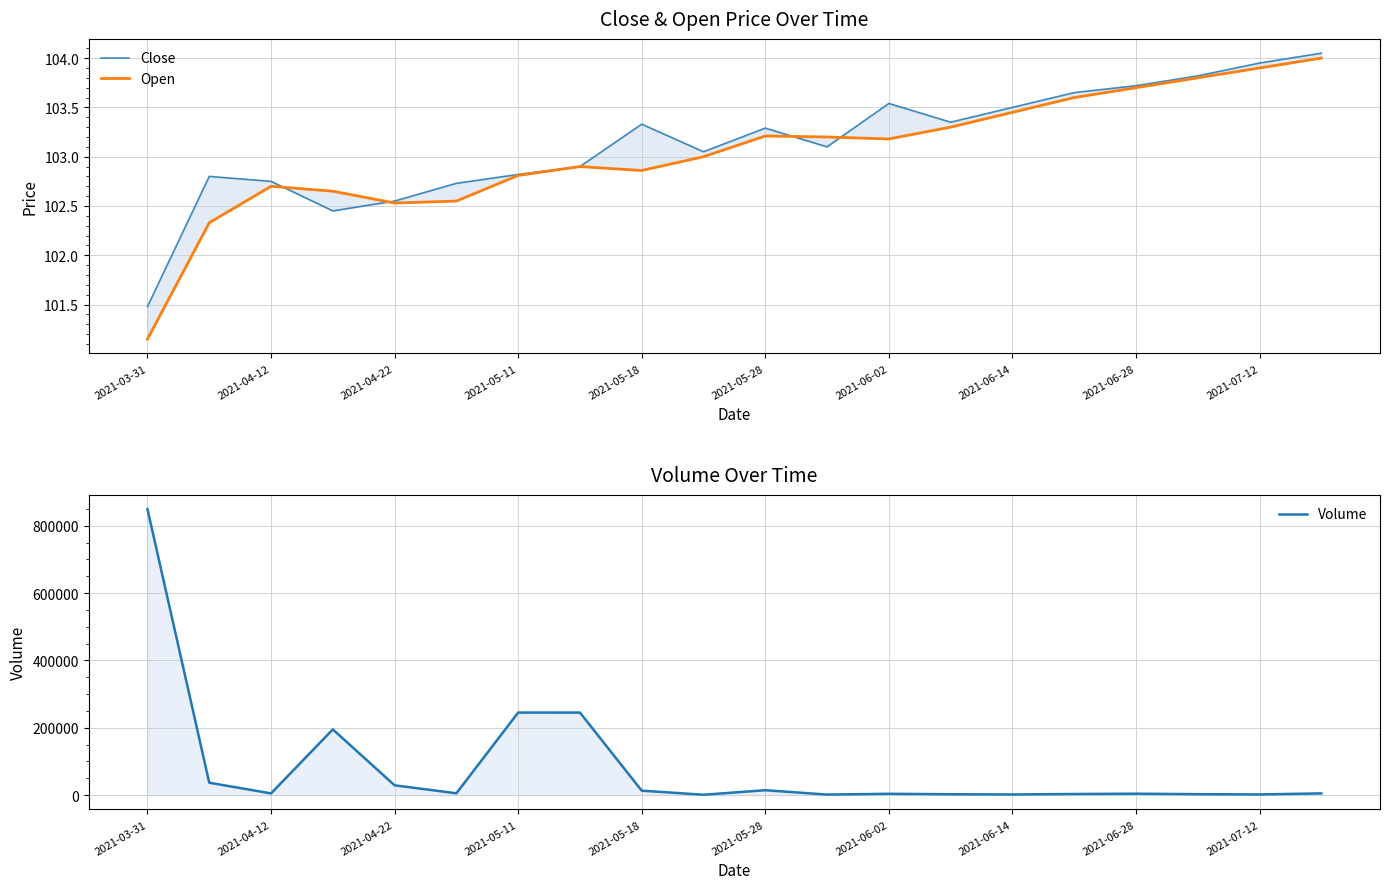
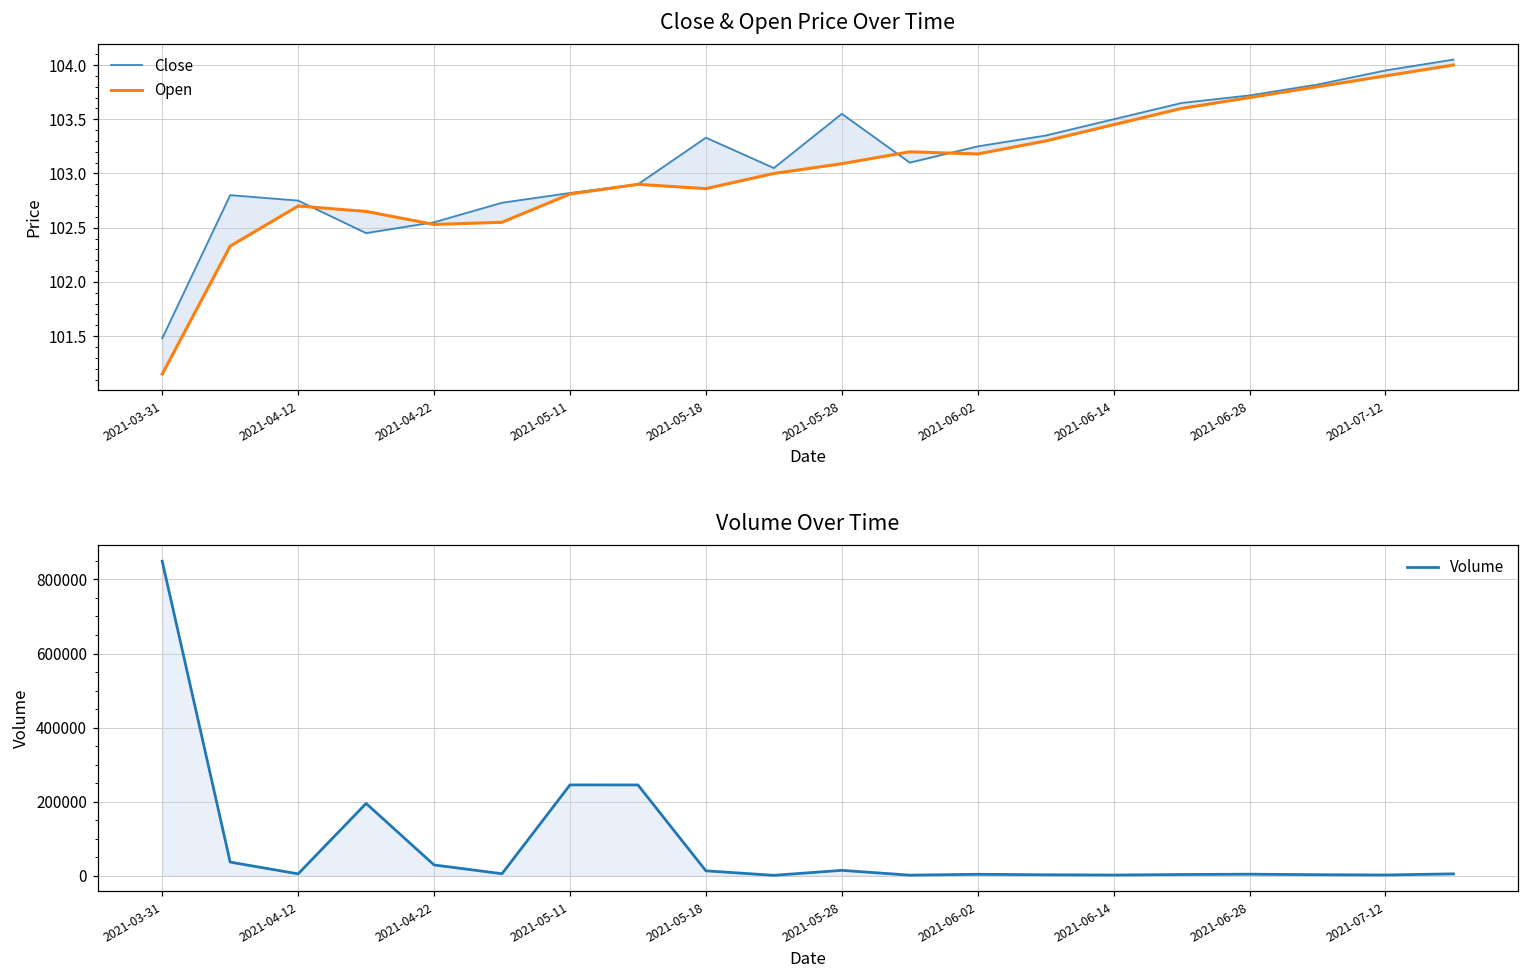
  {
    "Close & Open Price Over Time": {
      "Close": {
-       "2021-05-28": 103.3,
-       "2021-06-02": 103.5
+       "2021-05-28": 103.6,
+       "2021-06-02": 103.3
      },
      "Open": {
        "2021-03-31": 101.2,
        "2021-04-12": 102.7,
        "2021-05-18": 102.9,
-       "2021-05-28": 103.2,
+       "2021-05-28": 103.1,
        "2021-06-02": 103.2,
        "2021-06-14": 103.5,
        "2021-07-12": 103.9
      }
    },
    "Volume Over Time": {
      "2021-03-31": 850000,
      "2021-04-12": 0,
      "2021-04-22": 30000,
      "2021-05-11": 250000,
      "2021-05-18": 10000,
      "2021-05-28": 10000,
      "2021-06-02": 0,
      "2021-06-14": 0,
      "2021-06-28": 0,
      "2021-07-12": 0
    }
  }
